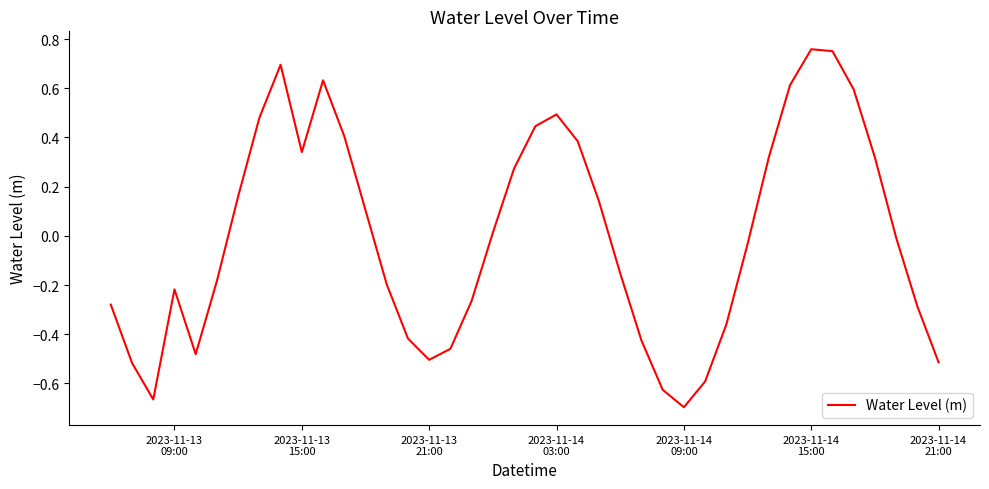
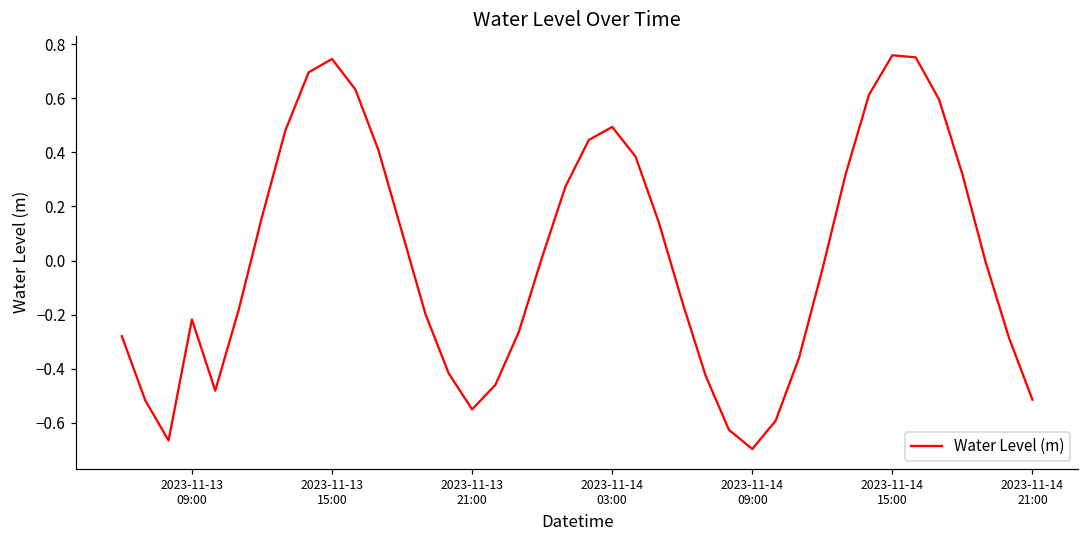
  {
    "2023-11-13 09:00": -0.22,
-   "2023-11-13 15:00": 0.34,
-   "2023-11-13 21:00": -0.50,
+   "2023-11-13 15:00": 0.75,
+   "2023-11-13 21:00": -0.55,
    "2023-11-14 03:00": 0.49,
    "2023-11-14 09:00": -0.70,
    "2023-11-14 15:00": 0.76,
    "2023-11-14 21:00": -0.51
  }
